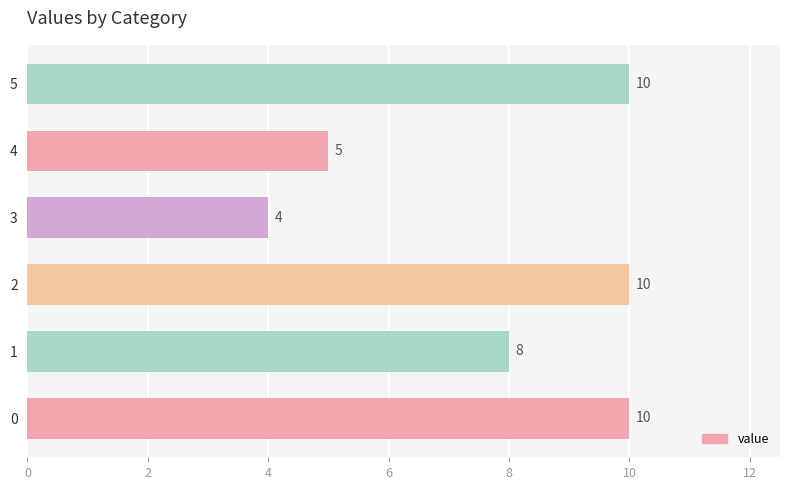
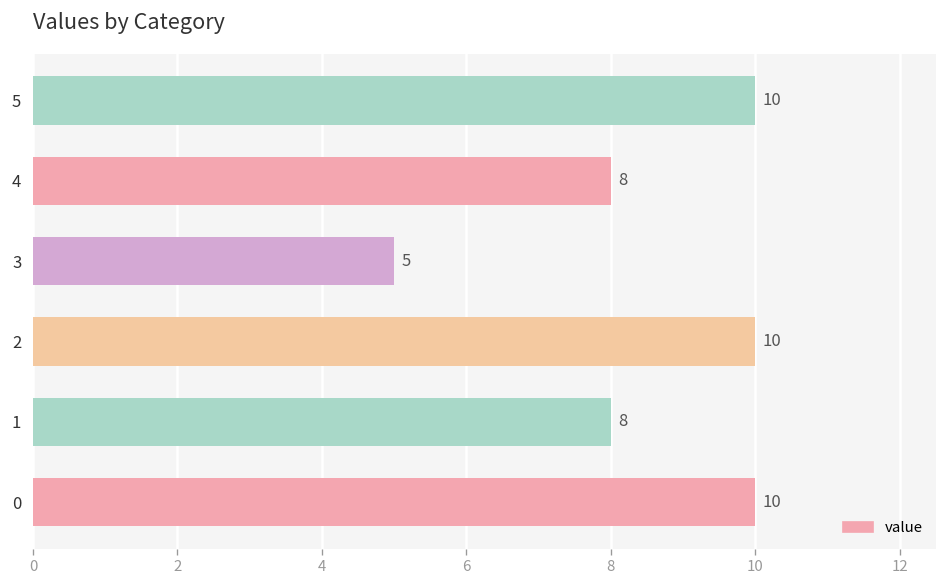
  {
    "5": 10,
-   "4": 5,
-   "3": 4,
+   "4": 8,
+   "3": 5,
    "2": 10,
    "1": 8,
    "0": 10
  }
